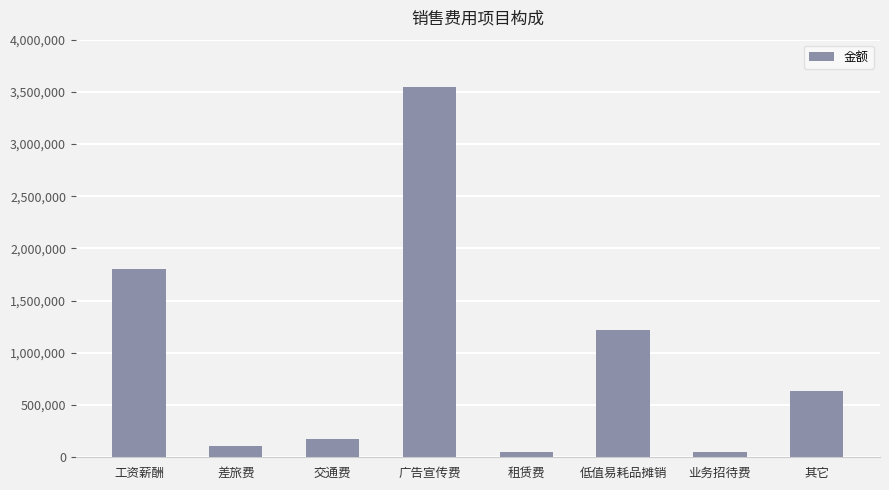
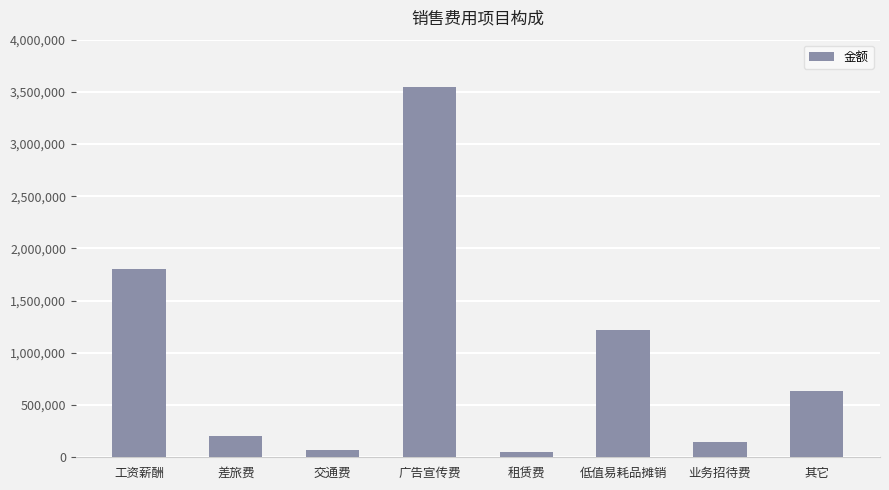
  {
    "工资薪酬": "1,800,000",
-   "差旅费": "110,000",
-   "交通费": "180,000",
+   "差旅费": "210,000",
+   "交通费": "70,000",
    "广告宣传费": "3,540,000",
    "租赁费": "50,000",
    "低值易耗品摊销": "1,220,000",
-   "业务招待费": "50,000",
+   "业务招待费": "150,000",
    "其它": "640,000"
  }
